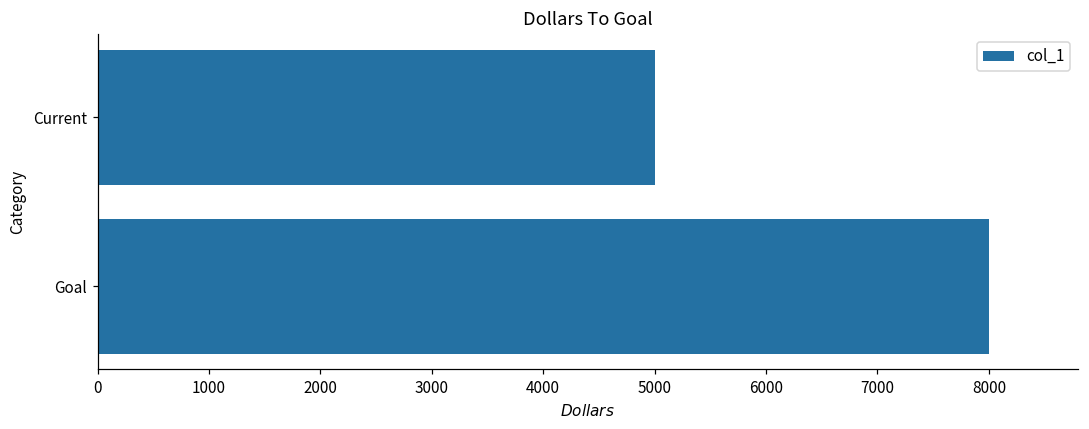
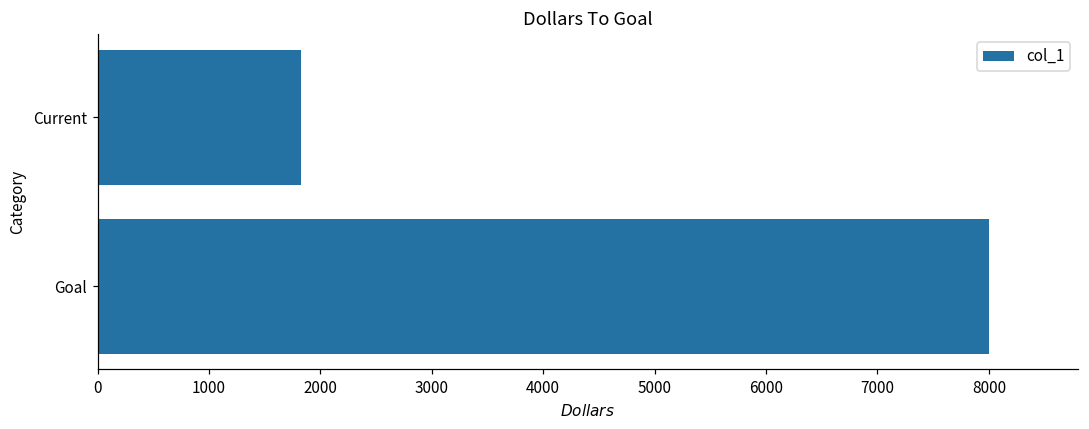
  {
-   "Current": 5000,
+   "Current": 1830,
    "Goal": 8000
  }
